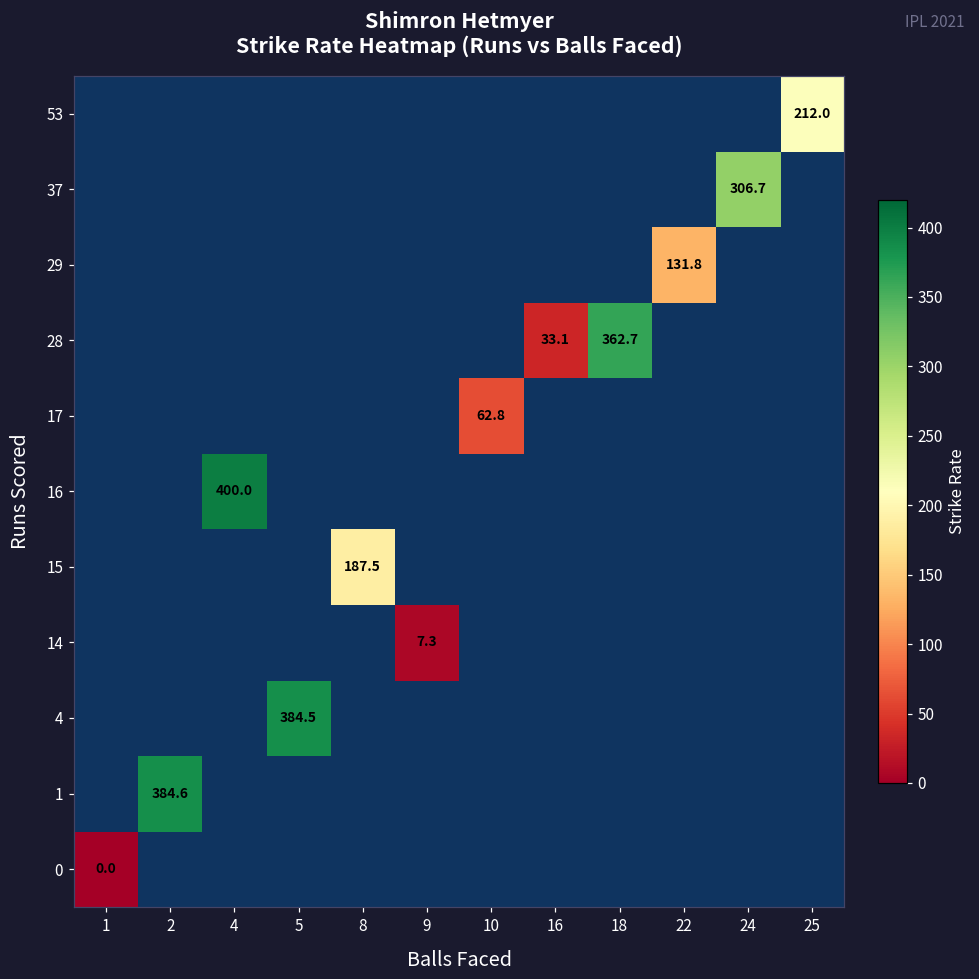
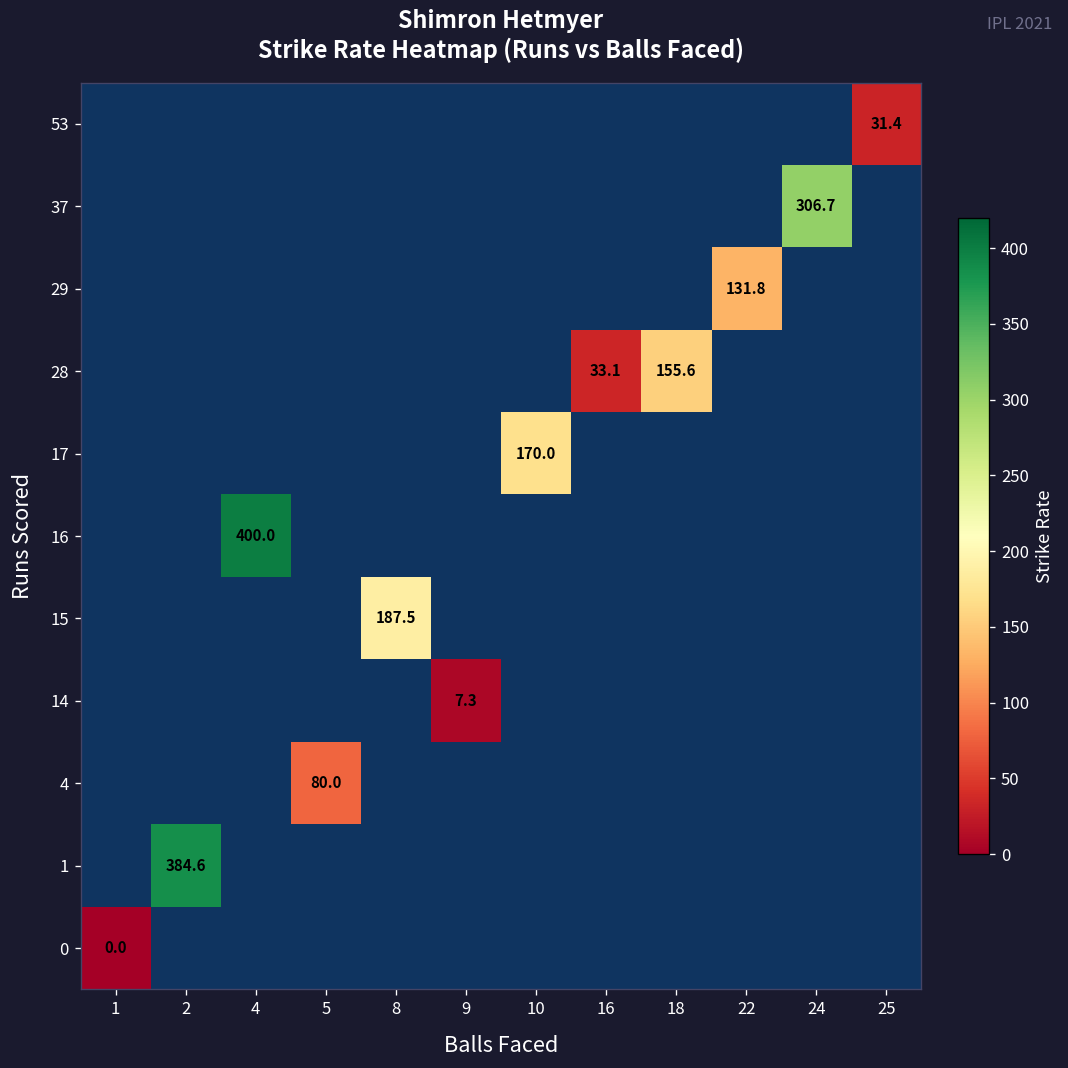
  {
    "53": {
-     "25": 212.0
+     "25": 31.4
    },
    "37": {
      "24": 306.7
    },
    "29": {
      "22": 131.8
    },
    "28": {
      "16": 33.1,
-     "18": 362.7
+     "18": 155.6
    },
    "17": {
-     "10": 62.8
+     "10": 170.0
    },
    "16": {
      "4": 400.0
    },
    "15": {
      "8": 187.5
    },
    "14": {
      "9": 7.3
    },
    "4": {
-     "5": 384.5
+     "5": 80.0
    },
    "1": {
      "2": 384.6
    },
    "0": {
      "1": 0.0
    }
  }
